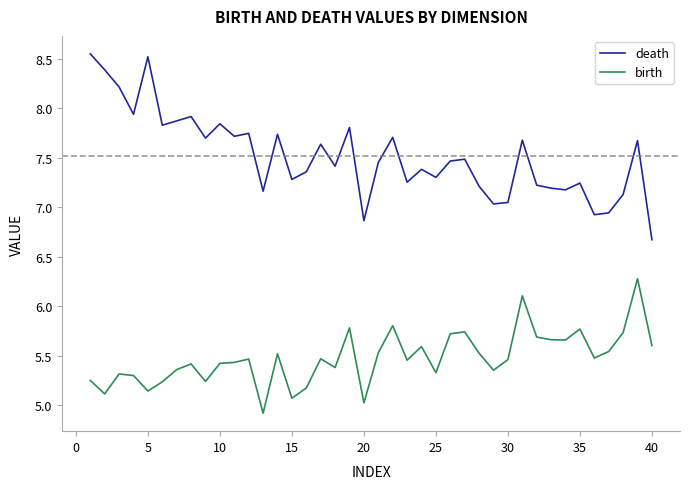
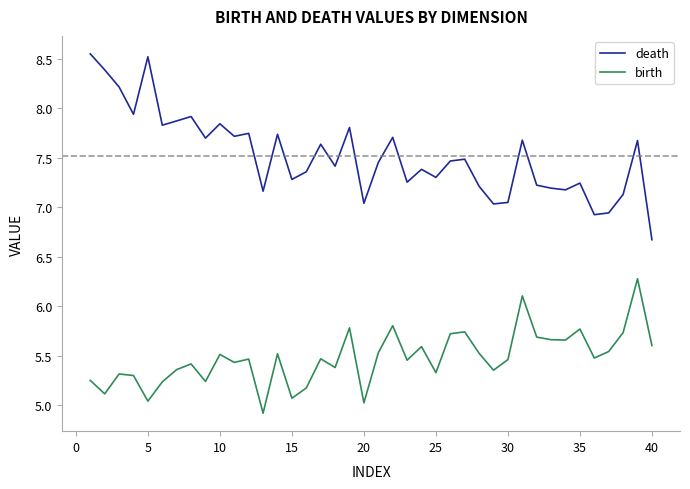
  {
    "death": {
      "5": 8.5,
      "10": 7.8,
      "15": 7.3,
-     "20": 6.9,
+     "20": 7.0,
      "25": 7.3,
      "30": 7.0,
      "35": 7.2,
      "40": 6.7
    },
    "birth": {
-     "5": 5.1,
-     "10": 5.4,
+     "5": 5.0,
+     "10": 5.5,
      "15": 5.1,
      "20": 5.0,
      "25": 5.3,
      "30": 5.5,
      "35": 5.8,
      "40": 5.6
    }
  }
